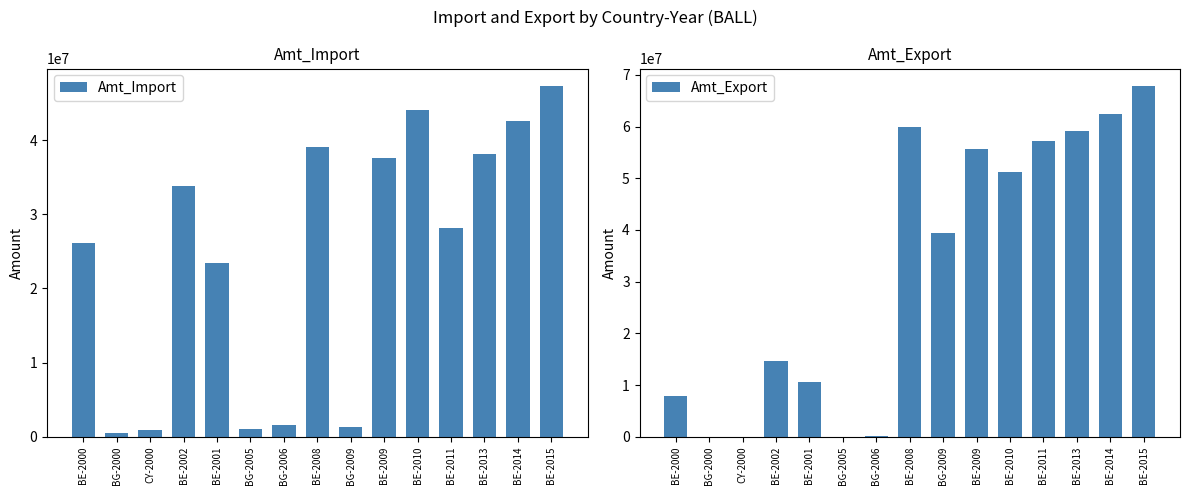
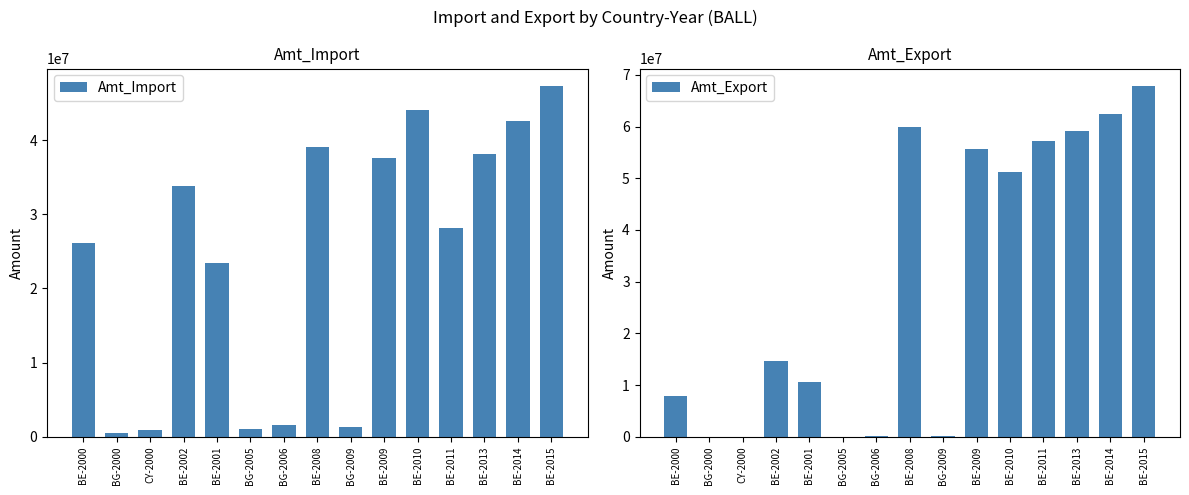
  {
    "Amt_Import": {
      "BE-2000": 26000000,
      "BG-2000": 1000000,
      "CY-2000": 1000000,
      "BE-2002": 34000000,
      "BE-2001": 23000000,
      "BG-2005": 1000000,
      "BG-2006": 2000000,
      "BE-2008": 39000000,
      "BG-2009": 1000000,
      "BE-2009": 38000000,
      "BE-2010": 44000000,
      "BE-2011": 28000000,
      "BE-2013": 38000000,
      "BE-2014": 43000000,
      "BE-2015": 47000000
    },
    "Amt_Export": {
      "BE-2000": 8000000,
      "BE-2002": 15000000,
      "BE-2001": 11000000,
      "BE-2008": 60000000,
-     "BG-2009": 39000000,
+     "BG-2009": 0,
      "BE-2009": 56000000,
      "BE-2010": 51000000,
      "BE-2011": 57000000,
      "BE-2013": 59000000,
      "BE-2014": 63000000,
      "BE-2015": 68000000
    }
  }
